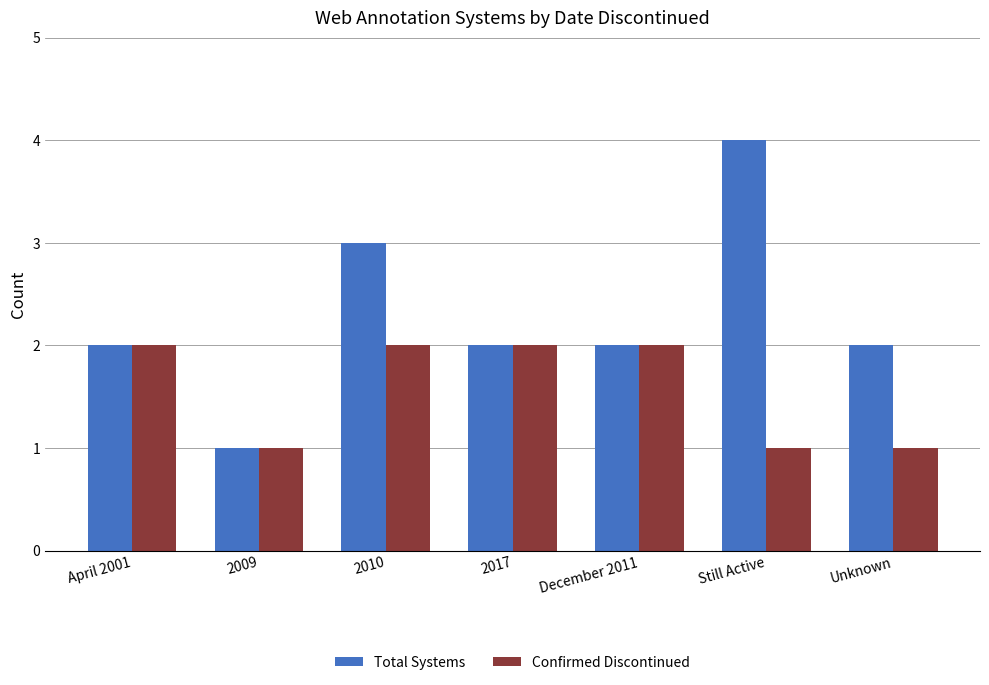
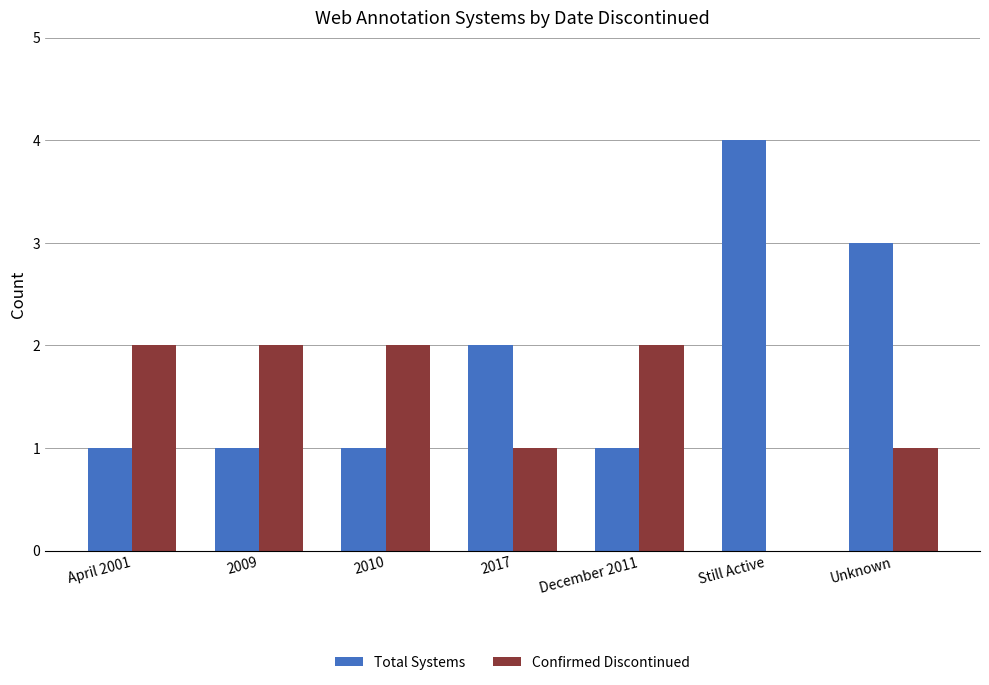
  {
    "Total Systems": {
-     "April 2001": 2,
+     "April 2001": 1,
      "2009": 1,
-     "2010": 3,
+     "2010": 1,
      "2017": 2,
-     "December 2011": 2,
+     "December 2011": 1,
      "Still Active": 4,
-     "Unknown": 2
+     "Unknown": 3
    },
    "Confirmed Discontinued": {
      "April 2001": 2,
-     "2009": 1,
+     "2009": 2,
      "2010": 2,
-     "2017": 2,
+     "2017": 1,
      "December 2011": 2,
-     "Still Active": 1,
+     "Still Active": 0,
      "Unknown": 1
    }
  }
